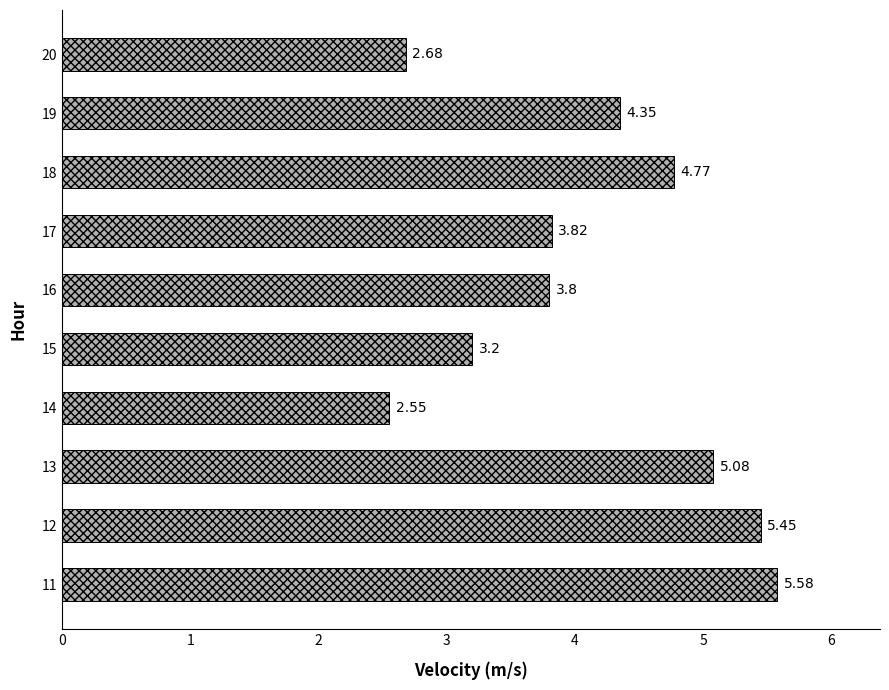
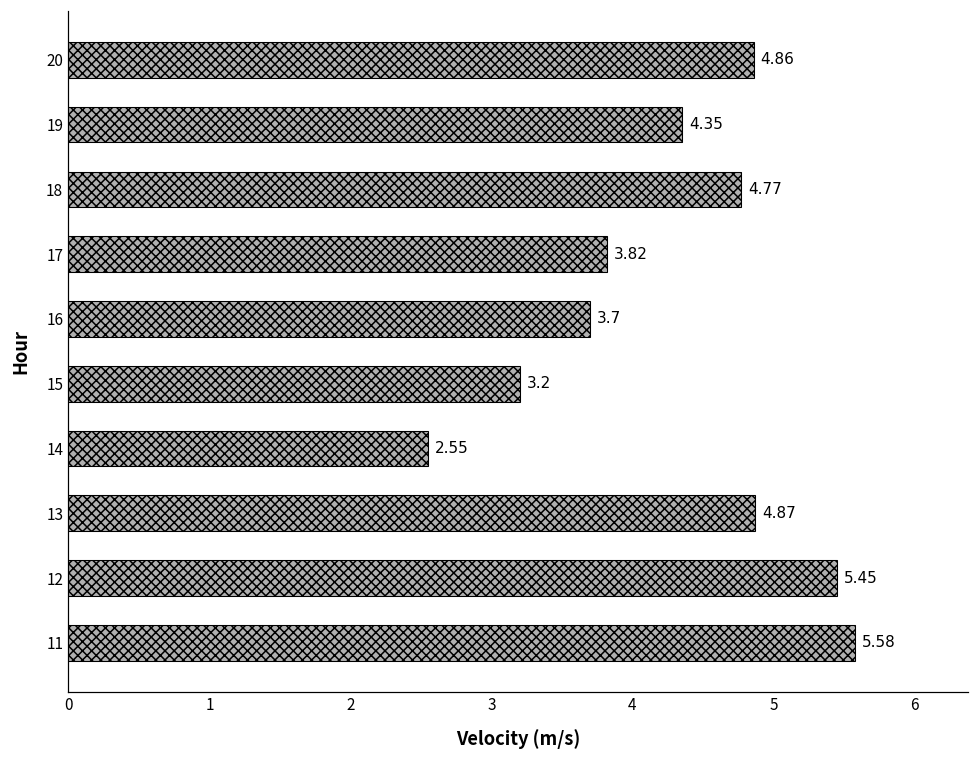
  {
-   "20": 2.68,
+   "20": 4.86,
    "19": 4.35,
    "18": 4.77,
    "17": 3.82,
-   "16": 3.8,
+   "16": 3.7,
    "15": 3.2,
    "14": 2.55,
-   "13": 5.08,
+   "13": 4.87,
    "12": 5.45,
    "11": 5.58
  }
